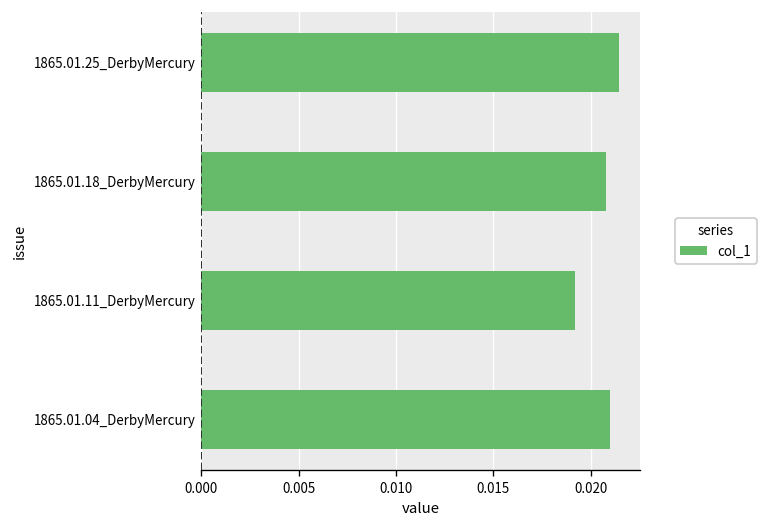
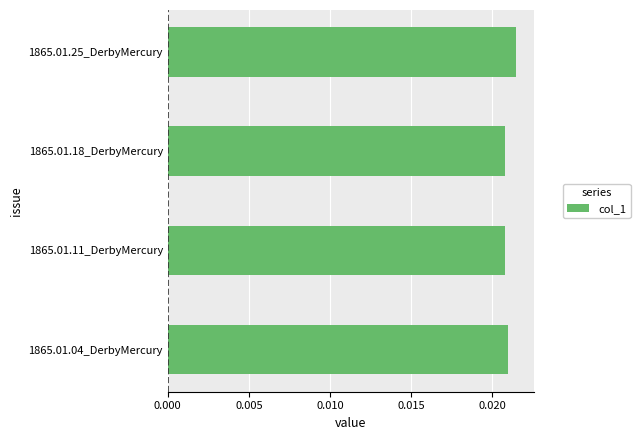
  {
    "1865.01.25_DerbyMercury": 0.0215,
    "1865.01.18_DerbyMercury": 0.0208,
-   "1865.01.11_DerbyMercury": 0.0192,
+   "1865.01.11_DerbyMercury": 0.0208,
    "1865.01.04_DerbyMercury": 0.0210
  }
